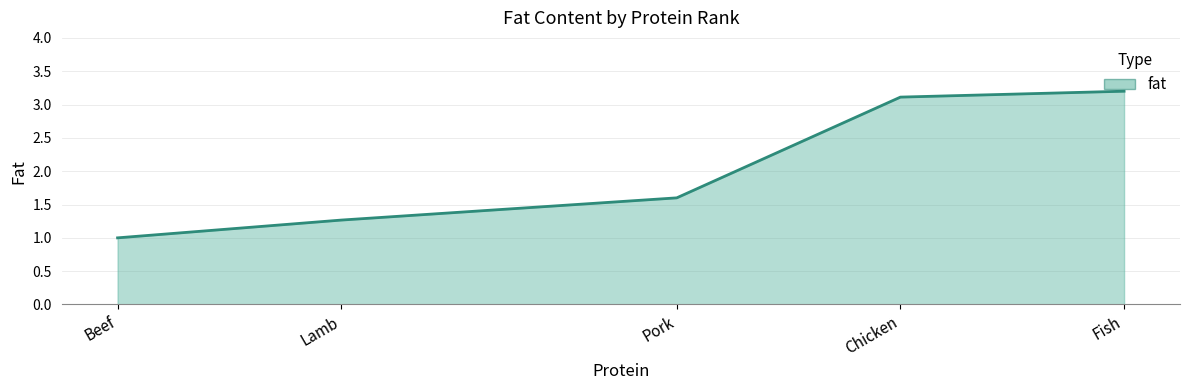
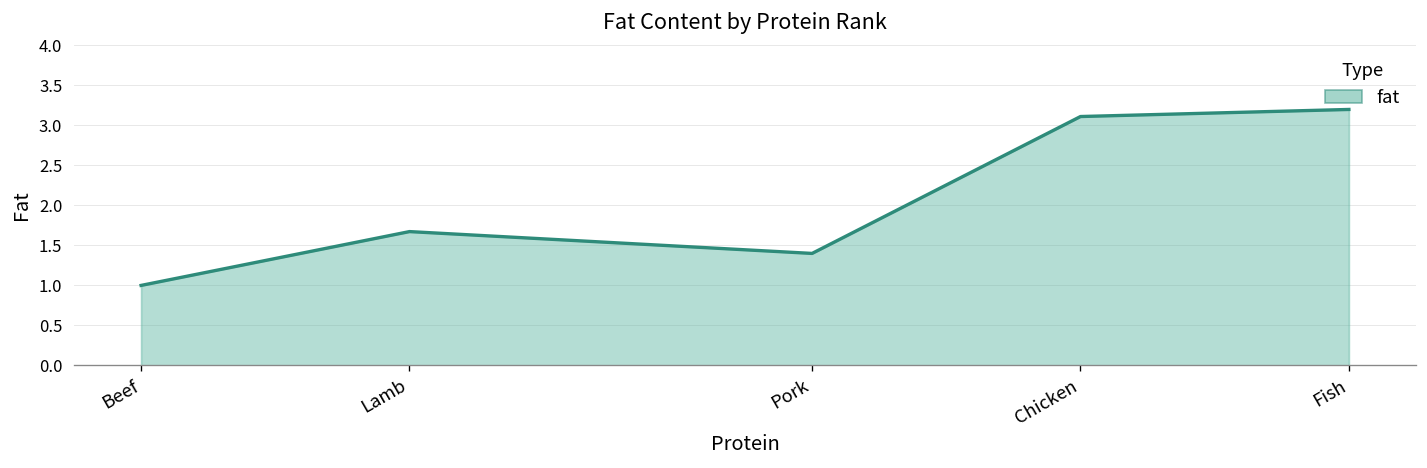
  {
    "Beef": 1.0,
-   "Lamb": 1.3,
-   "Pork": 1.6,
+   "Lamb": 1.7,
+   "Pork": 1.4,
    "Chicken": 3.1,
    "Fish": 3.2
  }
